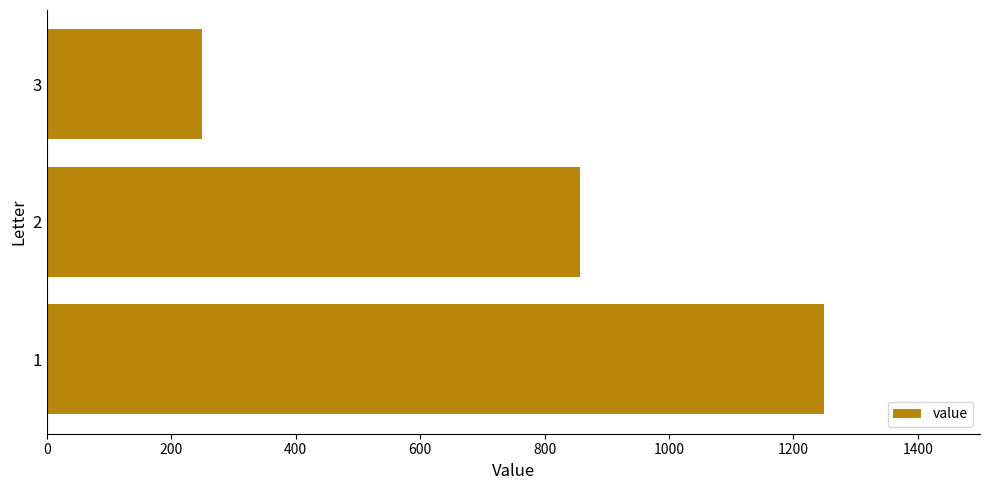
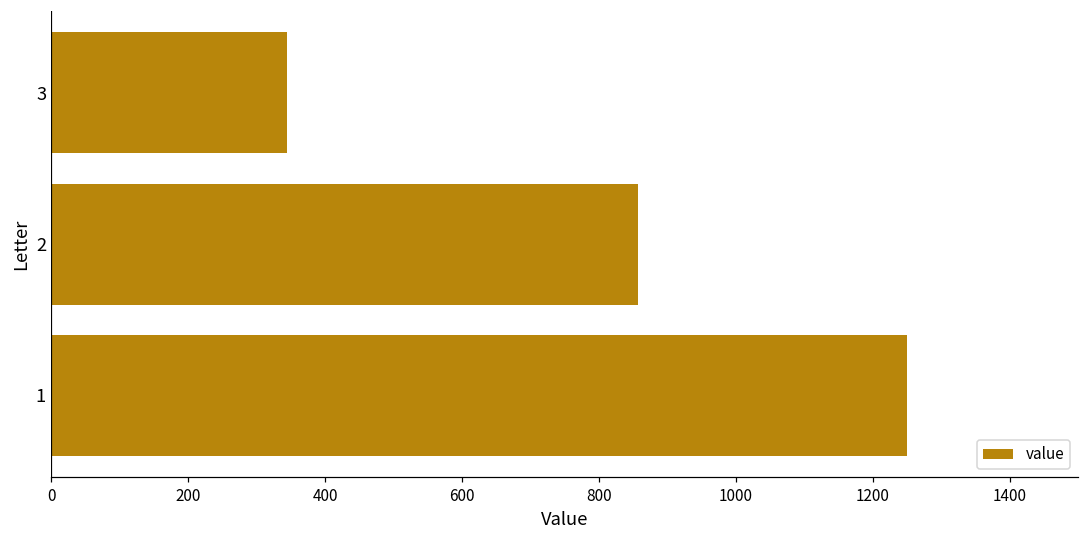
  {
-   "3": 250,
+   "3": 340,
    "2": 860,
    "1": 1250
  }
